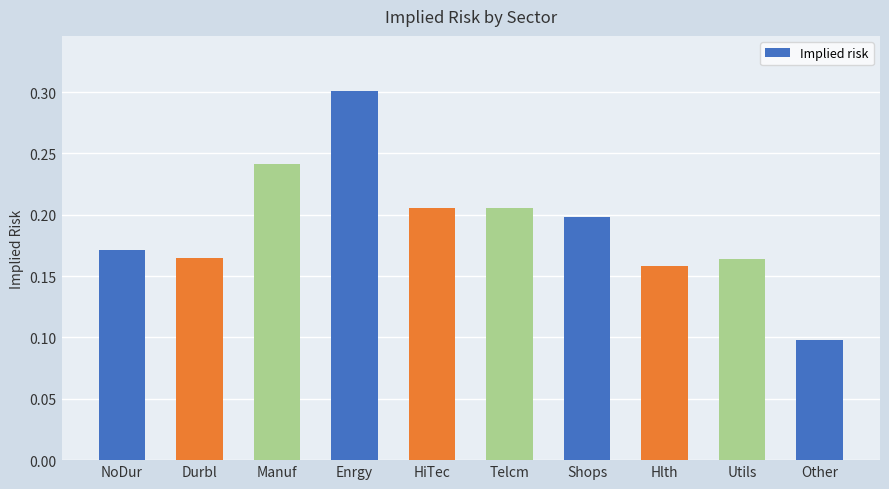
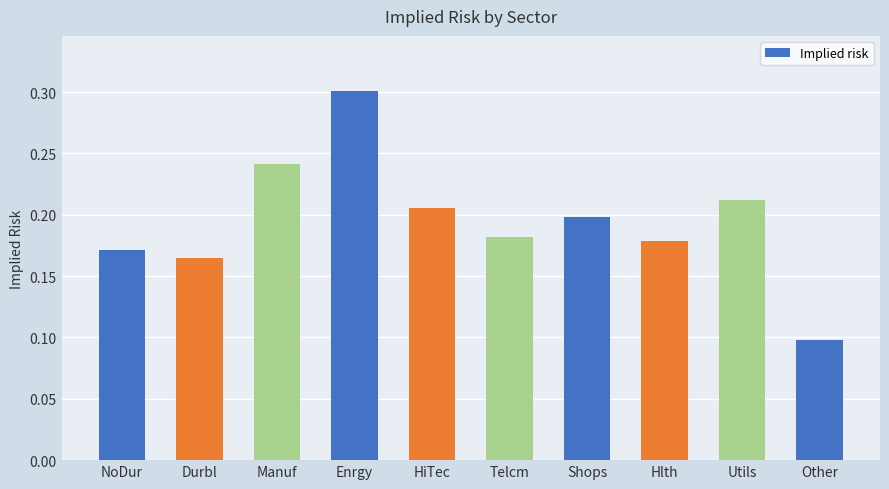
  {
    "NoDur": 0.171,
    "Durbl": 0.165,
    "Manuf": 0.241,
    "Enrgy": 0.301,
    "HiTec": 0.206,
-   "Telcm": 0.205,
+   "Telcm": 0.182,
    "Shops": 0.198,
-   "Hlth": 0.158,
-   "Utils": 0.164,
+   "Hlth": 0.179,
+   "Utils": 0.212,
    "Other": 0.098
  }
